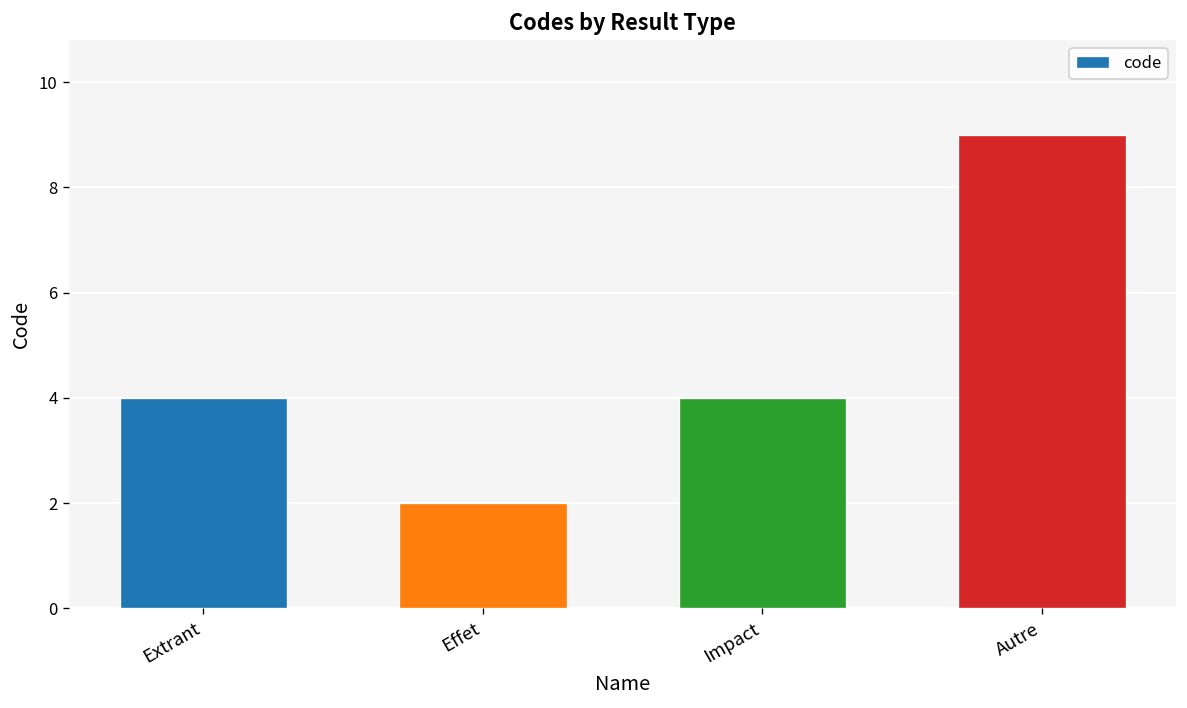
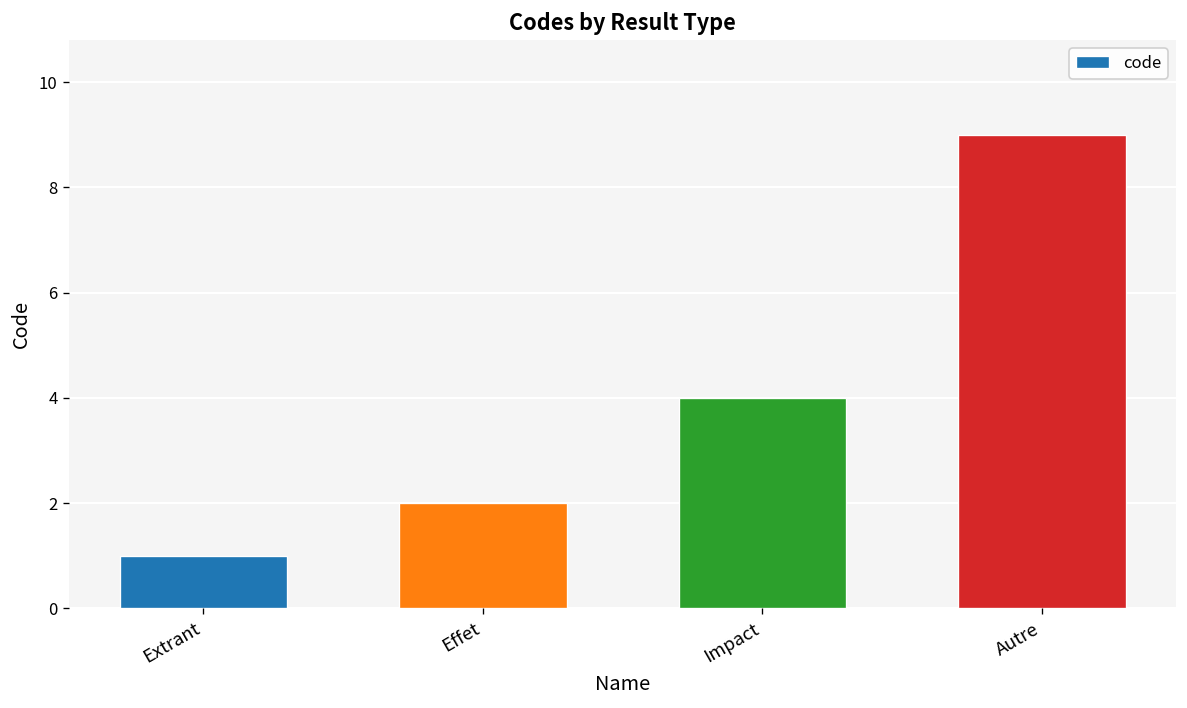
  {
-   "Extrant": 4,
+   "Extrant": 1,
    "Effet": 2,
    "Impact": 4,
    "Autre": 9
  }
